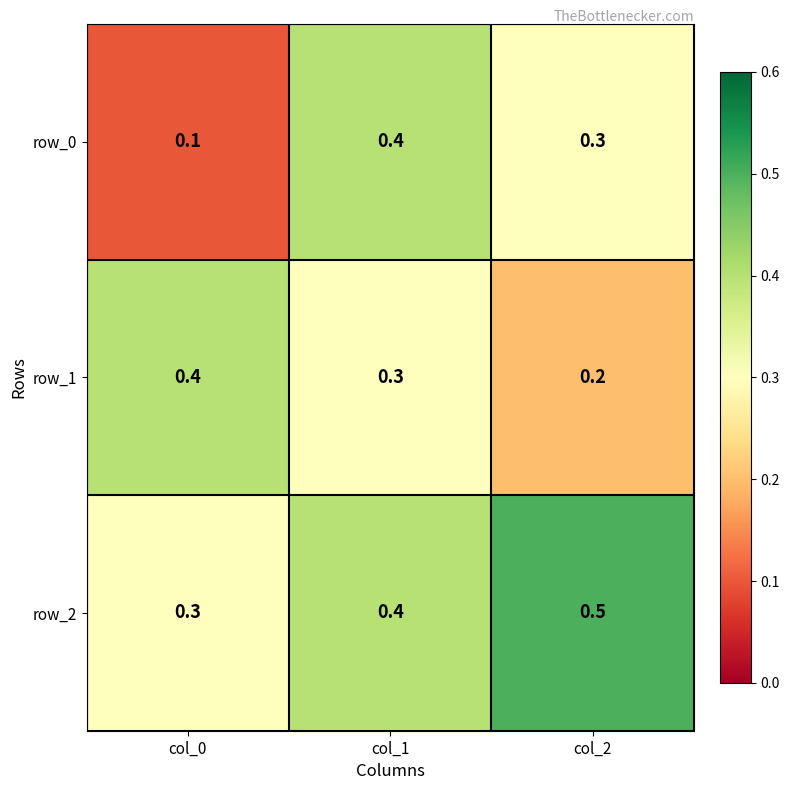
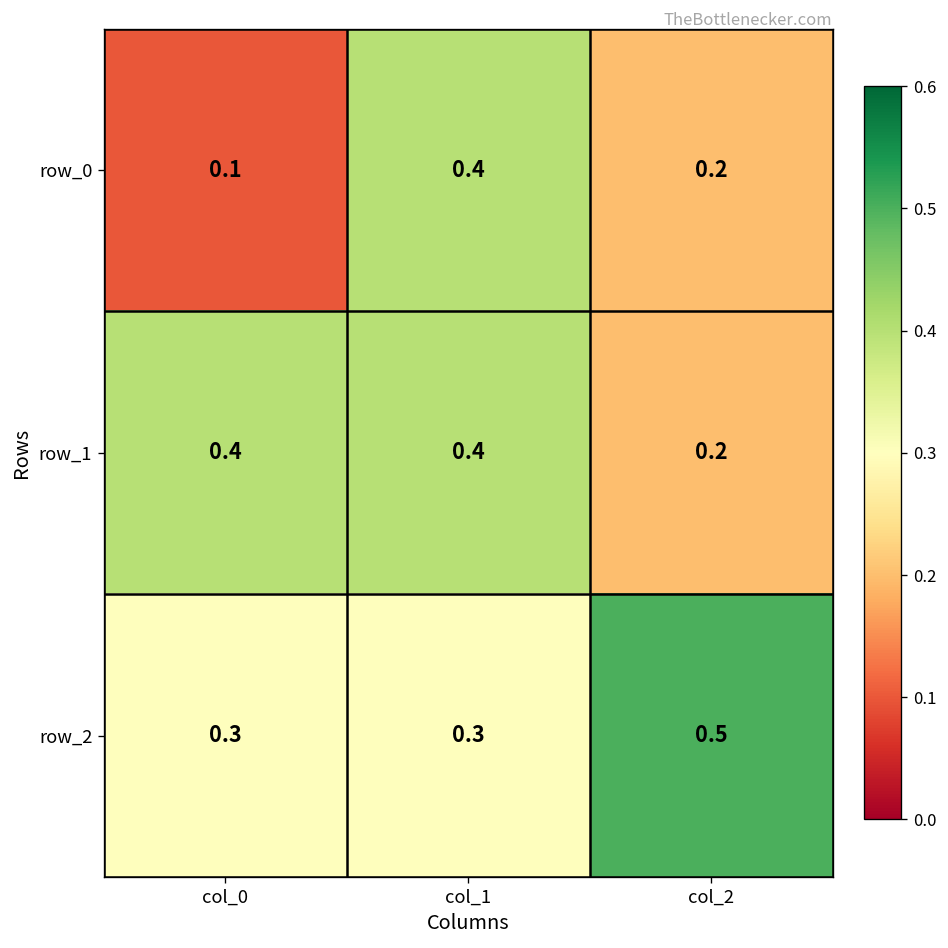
  {
    "row_0": {
      "col_0": 0.1,
      "col_1": 0.4,
-     "col_2": 0.3
+     "col_2": 0.2
    },
    "row_1": {
      "col_0": 0.4,
-     "col_1": 0.3,
+     "col_1": 0.4,
      "col_2": 0.2
    },
    "row_2": {
      "col_0": 0.3,
-     "col_1": 0.4,
+     "col_1": 0.3,
      "col_2": 0.5
    }
  }
